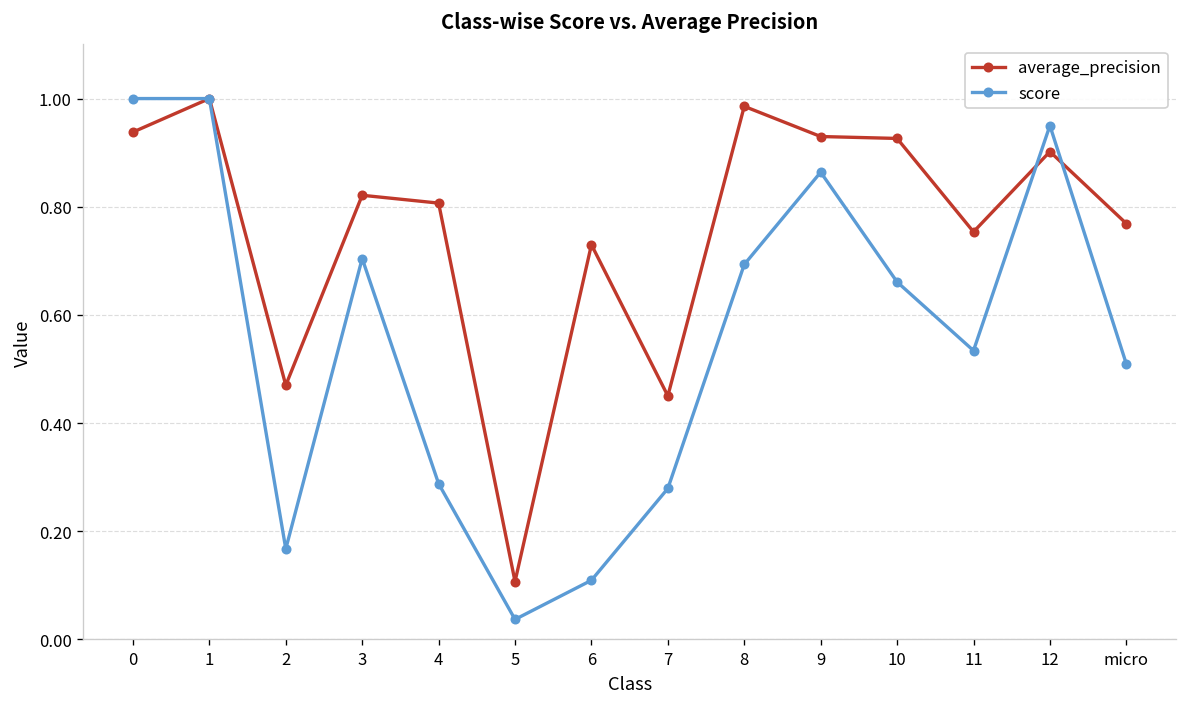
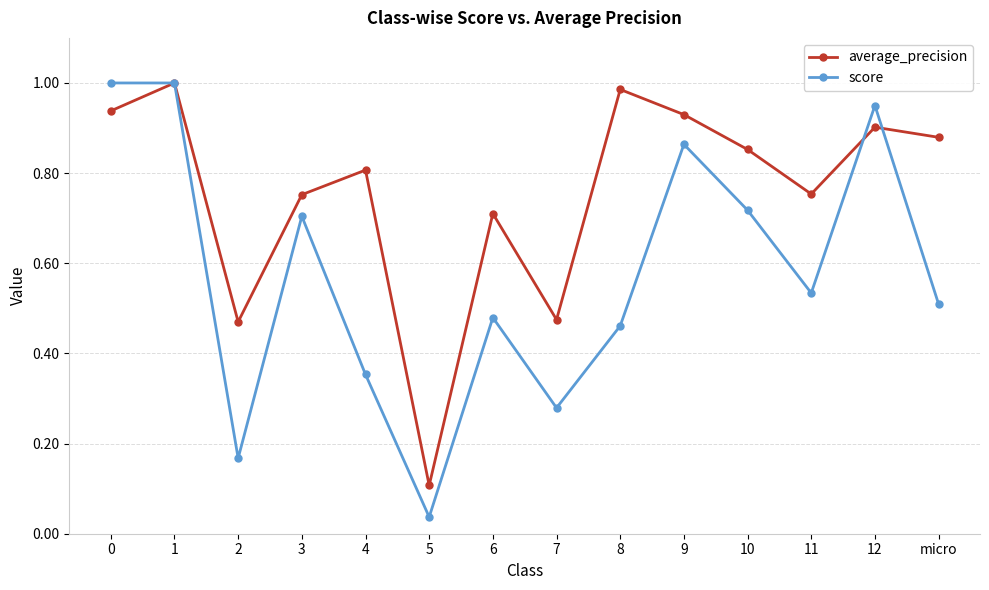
  {
    "average_precision": {
      "0": 0.94,
      "2": 0.47,
-     "3": 0.82,
+     "3": 0.75,
      "4": 0.81,
      "5": 0.11,
-     "6": 0.73,
-     "7": 0.45,
+     "6": 0.71,
+     "7": 0.47,
      "8": 0.99,
      "9": 0.93,
-     "10": 0.93,
+     "10": 0.85,
      "11": 0.75,
      "12": 0.90,
-     "micro": 0.77
+     "micro": 0.88
    },
    "score": {
      "0": 1.00,
      "2": 0.17,
      "3": 0.70,
-     "4": 0.29,
+     "4": 0.35,
      "5": 0.04,
-     "6": 0.11,
+     "6": 0.48,
      "7": 0.28,
-     "8": 0.69,
+     "8": 0.46,
      "9": 0.86,
-     "10": 0.66,
+     "10": 0.72,
      "11": 0.53,
      "12": 0.95,
      "micro": 0.51
    }
  }
